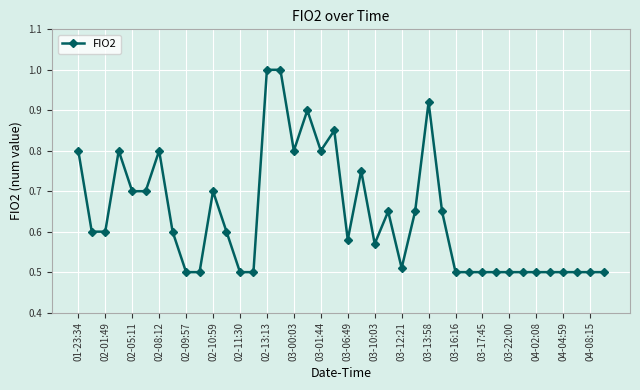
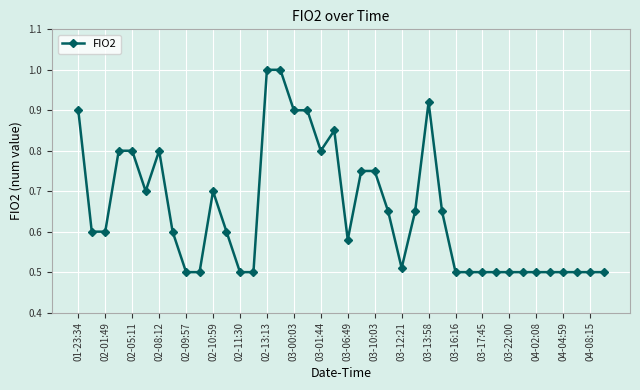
  {
-   "01-23:34": 0.8,
+   "01-23:34": 0.9,
    "02-01:49": 0.60,
-   "02-05:11": 0.7,
+   "02-05:11": 0.8,
    "02-08:12": 0.80,
    "02-09:57": 0.50,
    "02-10:59": 0.70,
    "02-11:30": 0.50,
    "02-13:13": 1.00,
-   "03-00:03": 0.8,
+   "03-00:03": 0.9,
    "03-01:44": 0.80,
    "03-06:49": 0.58,
-   "03-10:03": 0.57,
+   "03-10:03": 0.75,
    "03-12:21": 0.51,
    "03-13:58": 0.92,
    "03-16:16": 0.50,
    "03-17:45": 0.50,
    "03-22:00": 0.50,
    "04-02:08": 0.50,
    "04-04:59": 0.50,
    "04-08:15": 0.50
  }
